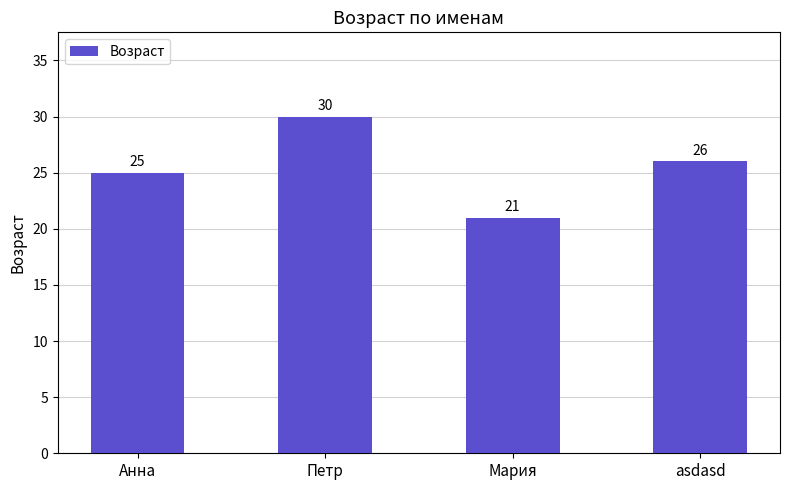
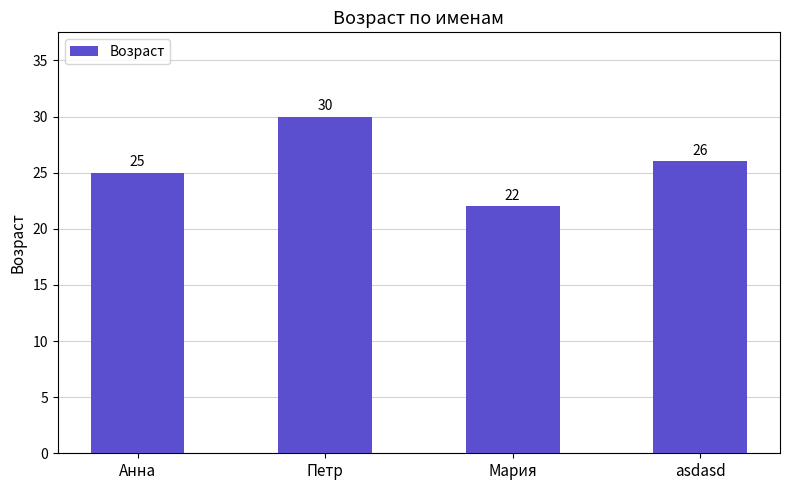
  {
    "Анна": 25,
    "Петр": 30,
-   "Мария": 21,
+   "Мария": 22,
    "asdasd": 26
  }
